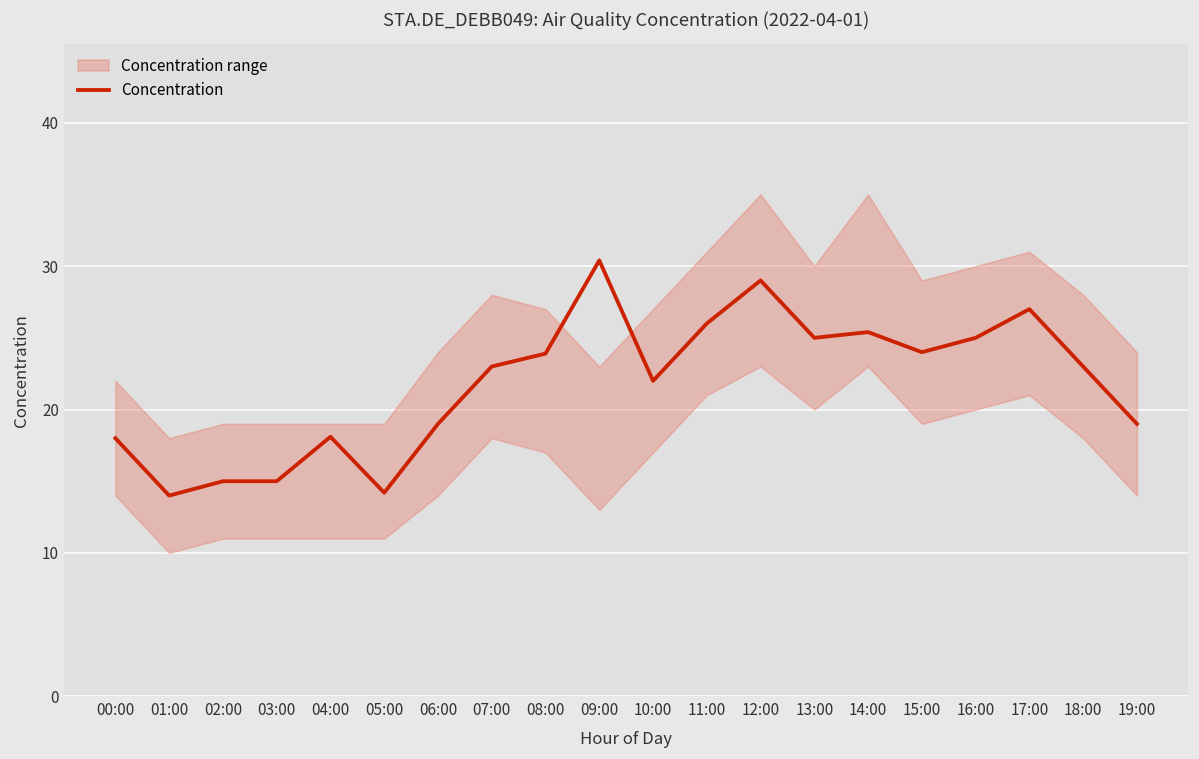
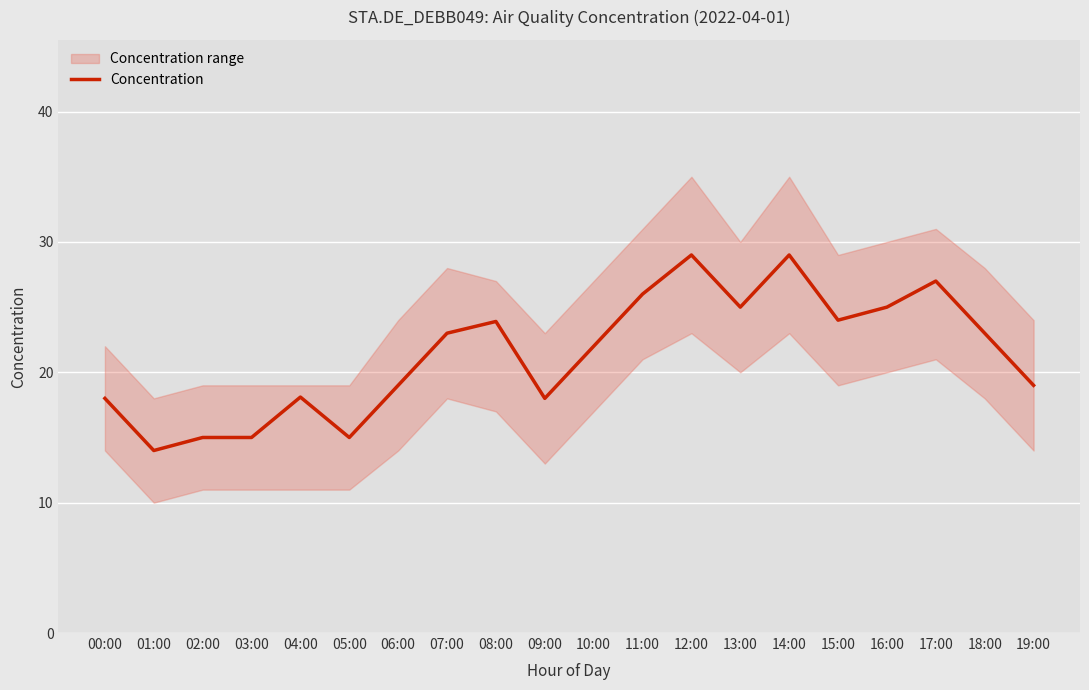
  {
    "Concentration": {
      "00:00": 18.0,
      "01:00": 14.0,
      "02:00": 15.0,
      "03:00": 15.0,
      "04:00": 18.1,
-     "05:00": 14.2,
+     "05:00": 15.0,
      "06:00": 19.0,
      "07:00": 23.0,
      "08:00": 23.9,
-     "09:00": 30.4,
+     "09:00": 18.0,
      "10:00": 22.0,
      "11:00": 26.0,
      "12:00": 29.0,
      "13:00": 25.0,
-     "14:00": 25.4,
+     "14:00": 29.0,
      "15:00": 24.0,
      "16:00": 25.0,
      "17:00": 27.0,
      "18:00": 23.0,
      "19:00": 19.0
    }
  }
